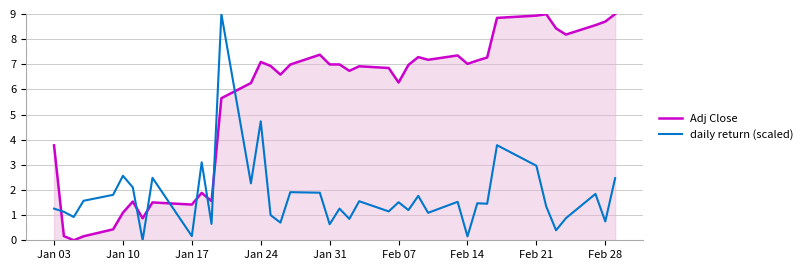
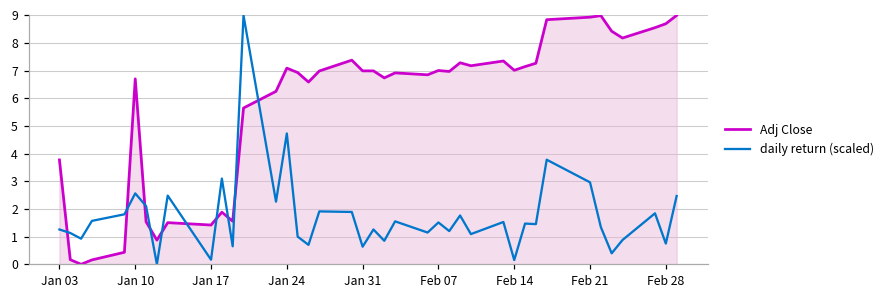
  {
    "Adj Close": {
      "Jan 03": 3.8,
-     "Jan 10": 1.1,
+     "Jan 10": 6.7,
      "Jan 17": 1.4,
      "Jan 24": 7.1,
      "Jan 31": 7.0,
-     "Feb 07": 6.3,
+     "Feb 07": 7.0,
      "Feb 14": 7.0,
      "Feb 21": 8.9,
      "Feb 28": 8.7
    },
    "daily return (scaled)": {
      "Jan 03": 1.3,
      "Jan 10": 2.6,
      "Jan 17": 0.2,
      "Jan 24": 4.7,
      "Jan 31": 0.6,
      "Feb 07": 1.5,
      "Feb 14": 0.2,
      "Feb 21": 3.0,
      "Feb 28": 0.7
    }
  }
